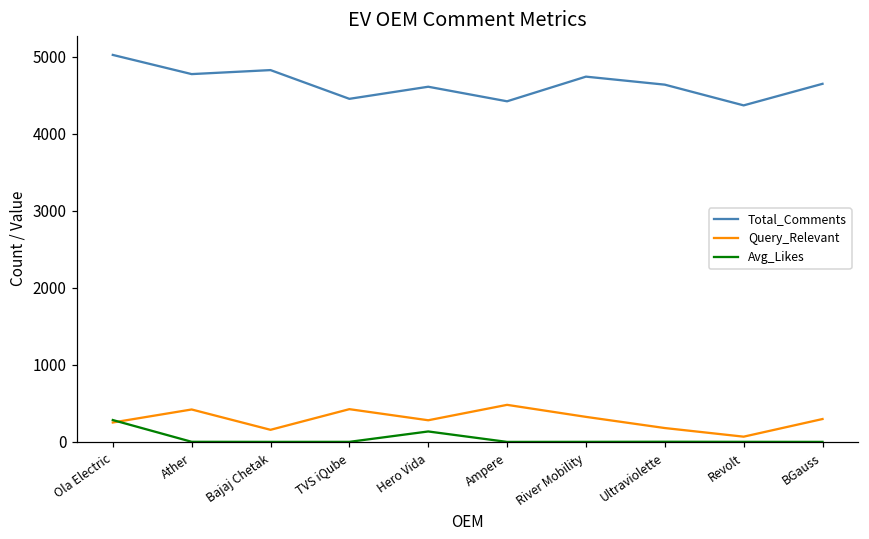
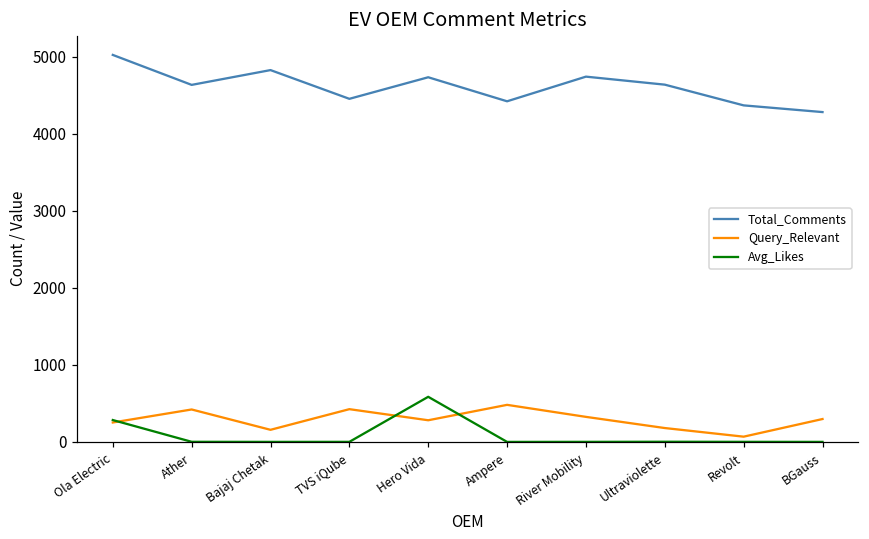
  {
    "Total_Comments": {
      "Ola Electric": 5000,
-     "Ather": 4800,
+     "Ather": 4600,
      "Bajaj Chetak": 4800,
      "TVS iQube": 4500,
-     "Hero Vida": 4600,
+     "Hero Vida": 4700,
      "Ampere": 4400,
      "River Mobility": 4700,
      "Ultraviolette": 4600,
      "Revolt": 4400,
-     "BGauss": 4600
+     "BGauss": 4300
    },
    "Query_Relevant": {
      "Ather": 400,
      "Bajaj Chetak": 200,
      "TVS iQube": 400,
      "Hero Vida": 300,
      "Ampere": 500,
      "River Mobility": 300,
      "Ultraviolette": 200,
      "Revolt": 100,
      "BGauss": 300
    },
    "Avg_Likes": {
      "Ather": 0,
      "Bajaj Chetak": 0,
      "TVS iQube": 0,
-     "Hero Vida": 100,
+     "Hero Vida": 600,
      "Ampere": 0,
      "River Mobility": 0,
      "Ultraviolette": 0,
      "Revolt": 0,
      "BGauss": 0
    }
  }
